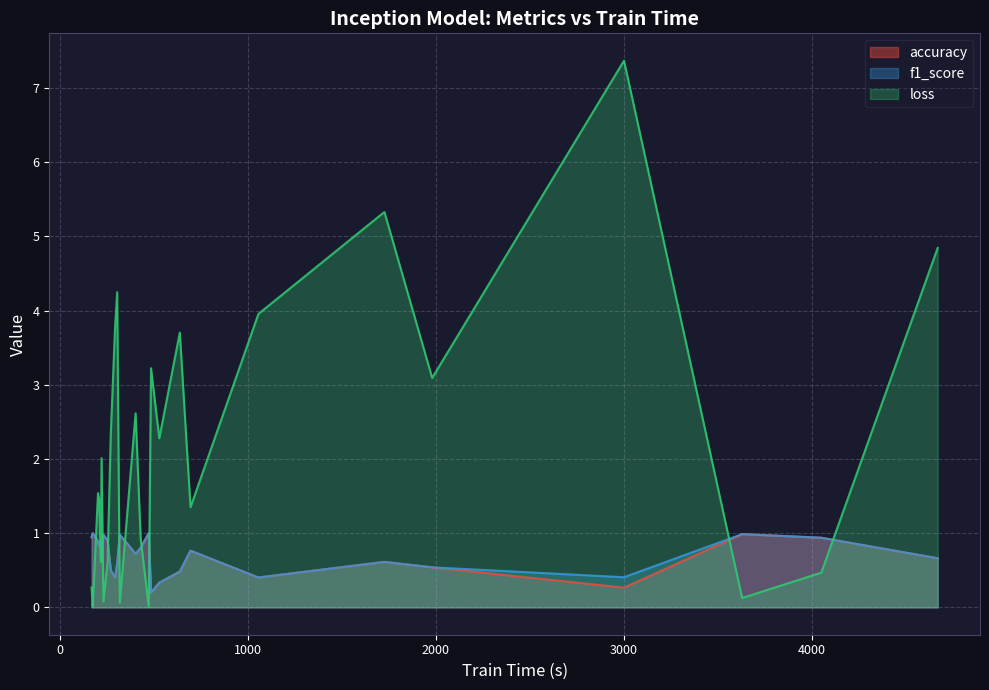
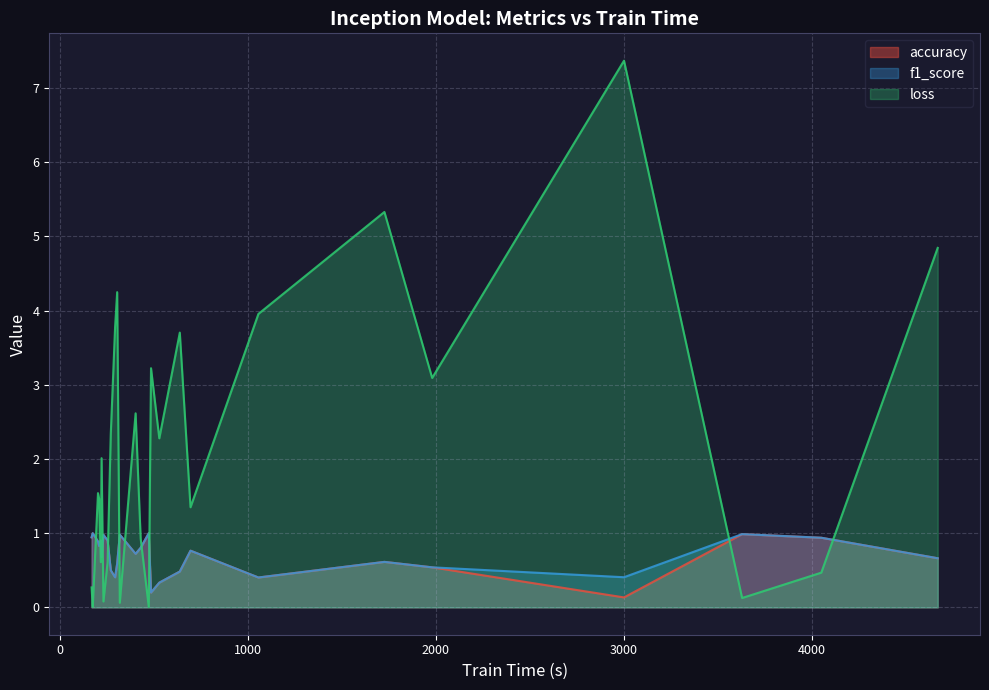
  {
    "accuracy": {
-     "3000": 0.3
+     "3000": 0.1
    },
    "f1_score": {
      "3000": 0.4
    },
    "loss": {
      "3000": 7.4
    }
  }
